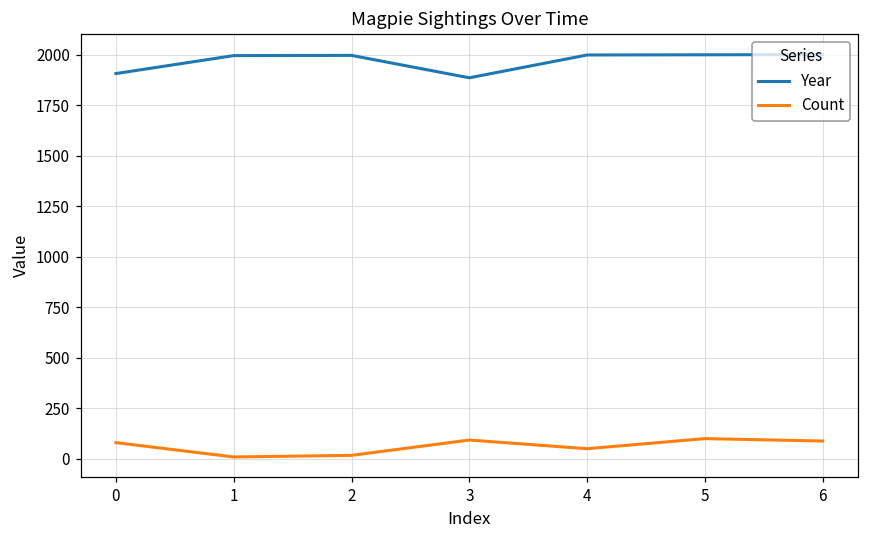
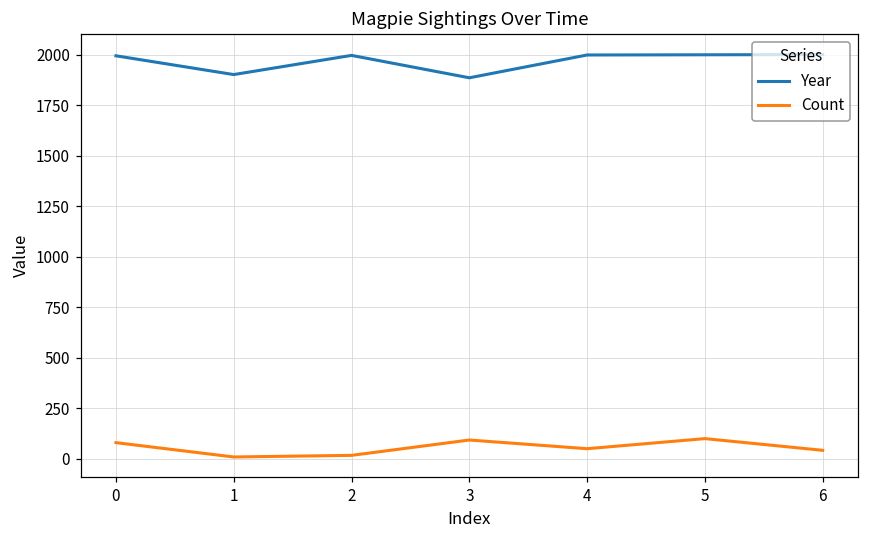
  {
    "Year": {
-     "0": 1910,
-     "1": 2000,
+     "0": 2000,
+     "1": 1900,
      "2": 2000,
      "3": 1890,
      "4": 2000,
      "5": 2000
    },
    "Count": {
      "0": 80,
      "1": 10,
      "2": 20,
      "3": 90,
      "4": 50,
      "5": 100,
-     "6": 90
+     "6": 40
    }
  }
